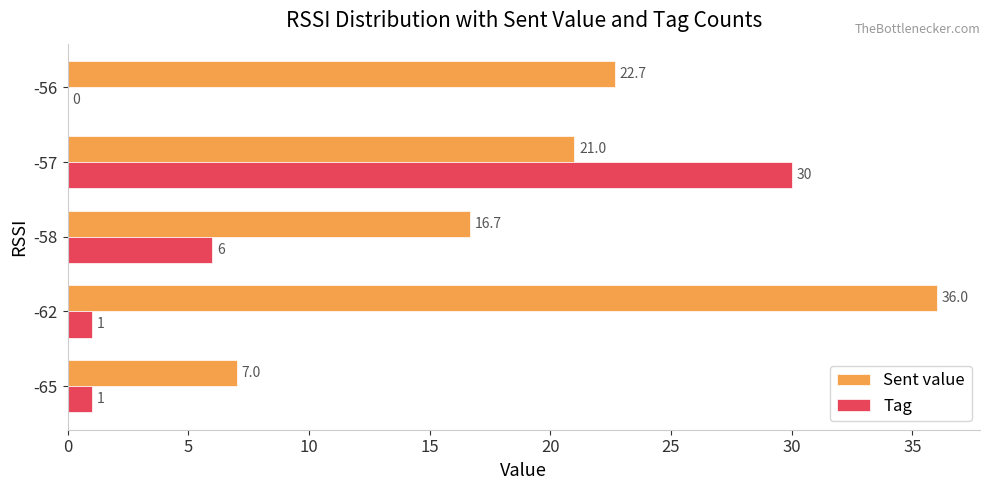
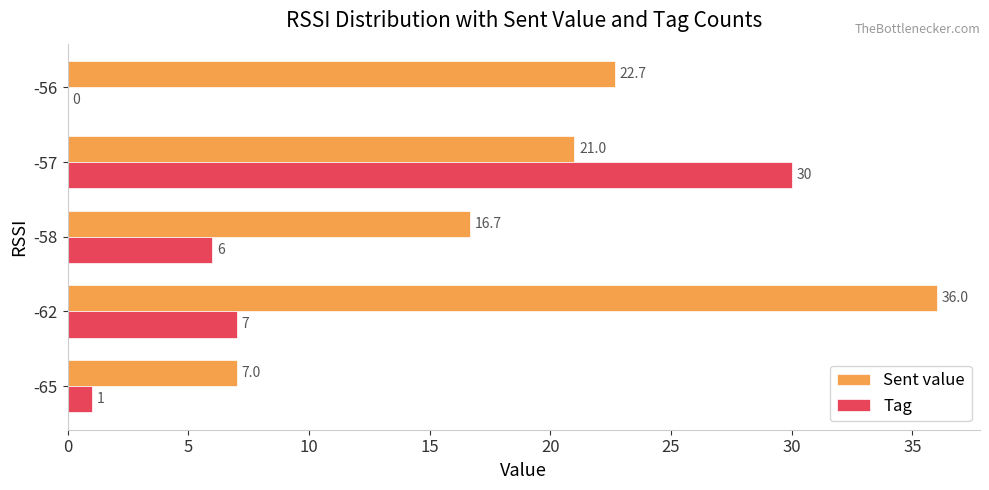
  {
    "Sent value": {
      "-56": 22.7,
      "-57": 21.0,
      "-58": 16.7,
      "-62": 36.0,
      "-65": 7.0
    },
    "Tag": {
      "-56": 0,
      "-57": 30,
      "-58": 6,
-     "-62": 1,
+     "-62": 7,
      "-65": 1
    }
  }
